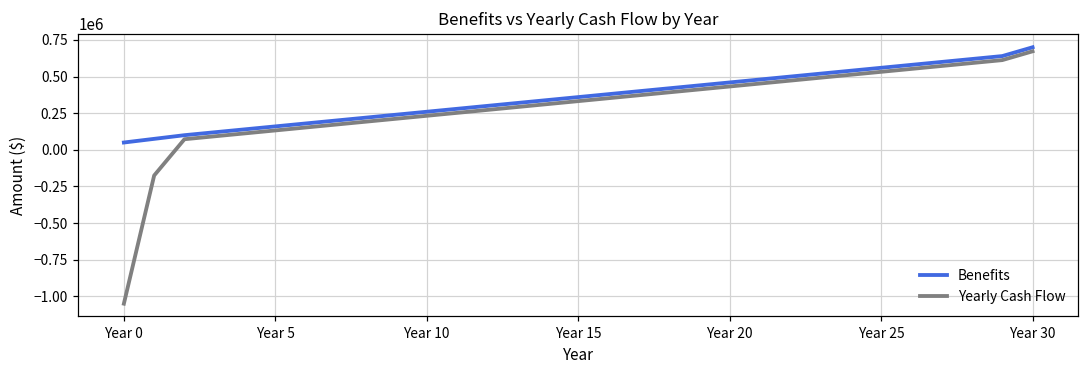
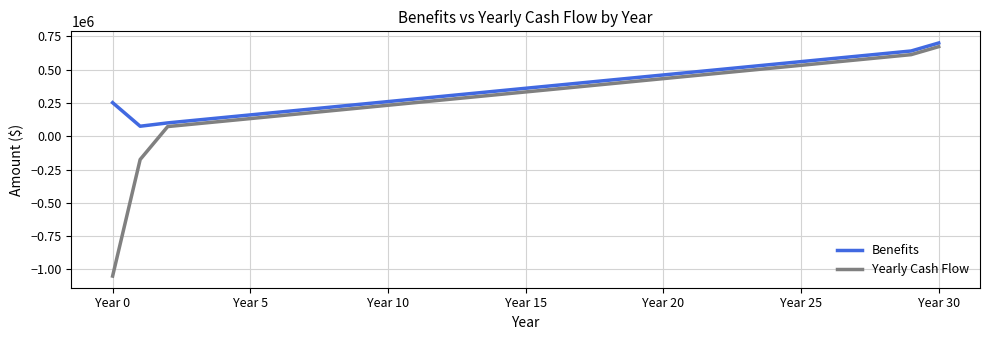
  {
    "Benefits": {
-     "Year 0": 50000,
+     "Year 0": 250000,
      "Year 5": 160000,
      "Year 10": 260000,
      "Year 15": 360000,
      "Year 20": 460000,
      "Year 25": 560000,
      "Year 30": 700000
    },
    "Yearly Cash Flow": {
      "Year 0": -1050000,
      "Year 5": 130000,
      "Year 10": 230000,
      "Year 15": 330000,
      "Year 20": 430000,
      "Year 25": 530000,
      "Year 30": 670000
    }
  }
